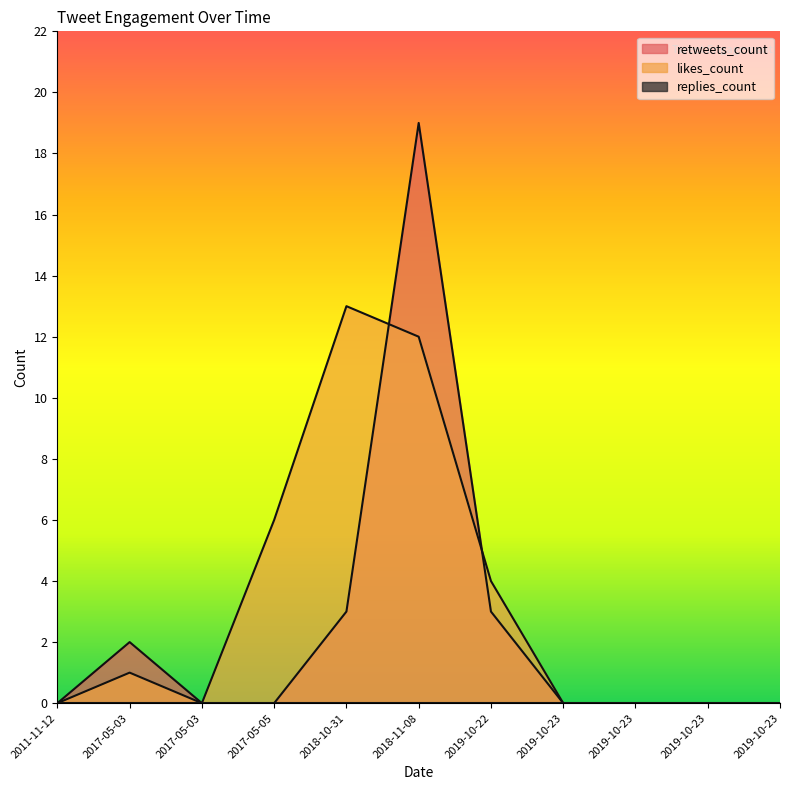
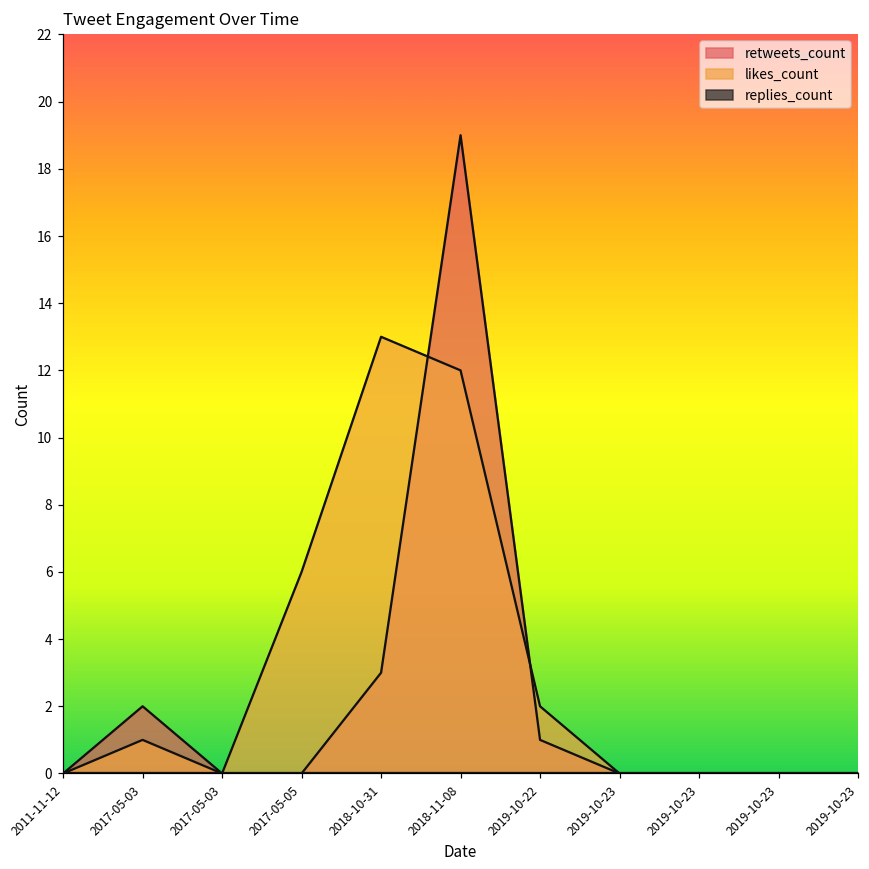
  {
    "retweets_count": {
      "2018-10-31": 3,
      "2018-11-08": 19,
-     "2019-10-22": 3
+     "2019-10-22": 1
    },
    "likes_count": {
      "2017-05-05": 6,
      "2018-10-31": 13,
      "2018-11-08": 12,
-     "2019-10-22": 4
+     "2019-10-22": 2
    },
    "replies_count": {
      "2018-10-31": 0,
      "2018-11-08": 0,
      "2019-10-22": 0
    }
  }
